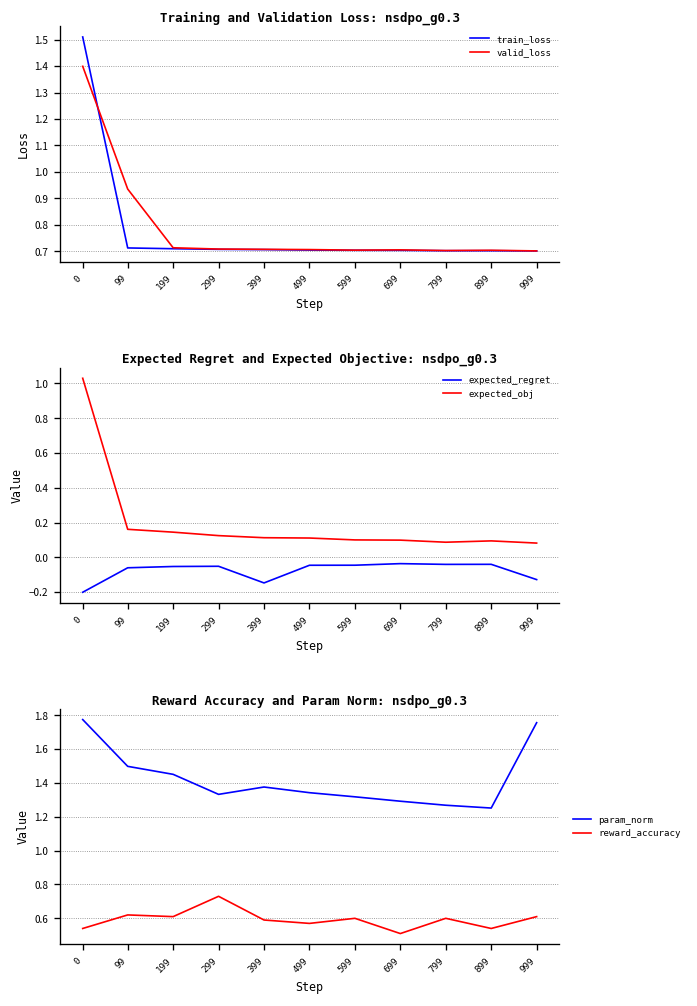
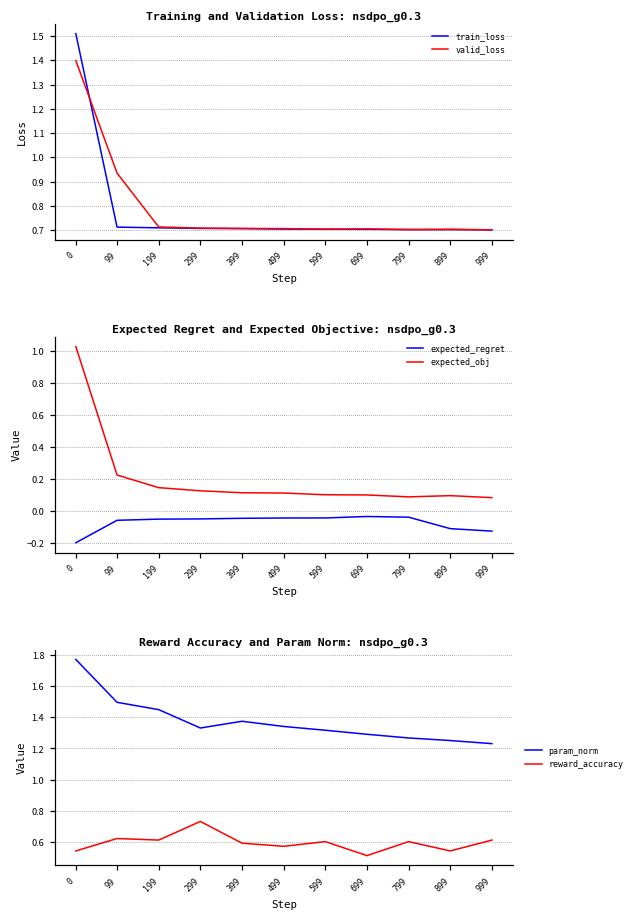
  {
    "Training and Validation Loss: nsdpo_g0.3": {
      "train_loss": {
        "0": 1.51,
        "99": 0.71
      },
      "valid_loss": {
        "0": 1.40,
        "99": 0.94
      }
    },
    "Expected Regret and Expected Objective: nsdpo_g0.3": {
      "expected_regret": {
        "0": -0.20,
        "99": -0.06,
        "199": -0.05,
        "299": -0.05,
-       "399": -0.15,
+       "399": -0.05,
        "499": -0.05,
        "599": -0.05,
        "699": -0.04,
        "799": -0.04,
-       "899": -0.04,
+       "899": -0.11,
        "999": -0.13
      },
      "expected_obj": {
        "0": 1.03,
-       "99": 0.16,
+       "99": 0.22,
        "199": 0.14,
        "299": 0.12,
        "399": 0.11,
        "499": 0.11,
        "599": 0.10,
        "699": 0.10,
        "799": 0.09,
        "899": 0.09,
        "999": 0.08
      }
    },
    "Reward Accuracy and Param Norm: nsdpo_g0.3": {
      "param_norm": {
        "0": 1.77,
        "99": 1.50,
        "199": 1.45,
        "299": 1.33,
        "399": 1.38,
        "499": 1.34,
        "599": 1.32,
        "699": 1.29,
        "799": 1.27,
        "899": 1.25,
-       "999": 1.76
+       "999": 1.23
      },
      "reward_accuracy": {
        "0": 0.54,
        "99": 0.62,
        "199": 0.61,
        "299": 0.73,
        "399": 0.59,
        "499": 0.57,
        "599": 0.60,
        "699": 0.51,
        "799": 0.60,
        "899": 0.54,
        "999": 0.61
      }
    }
  }
